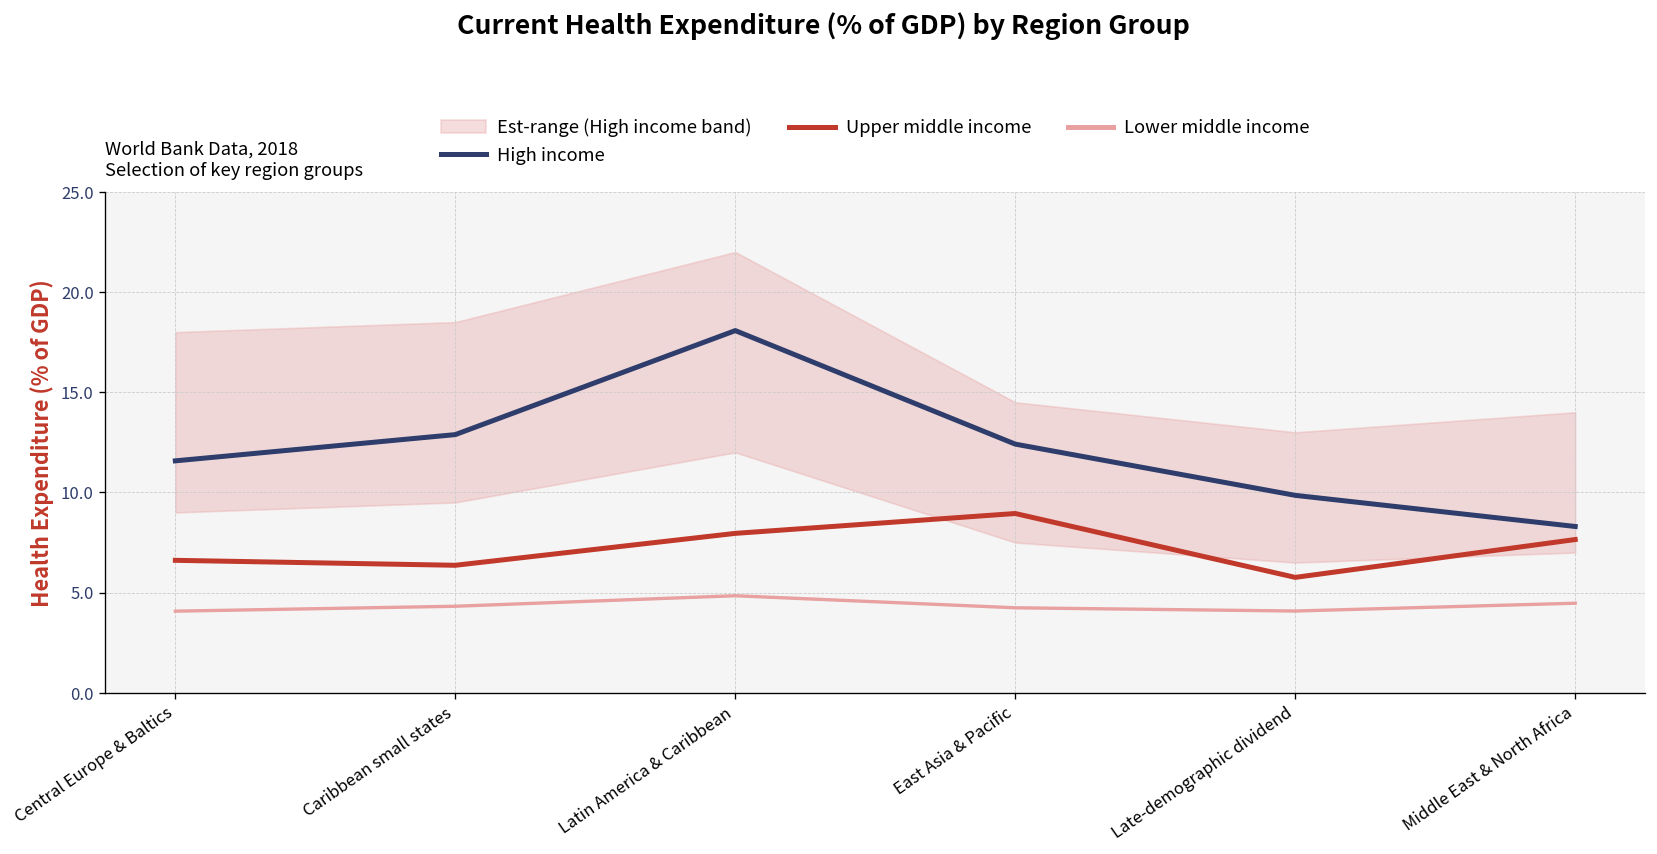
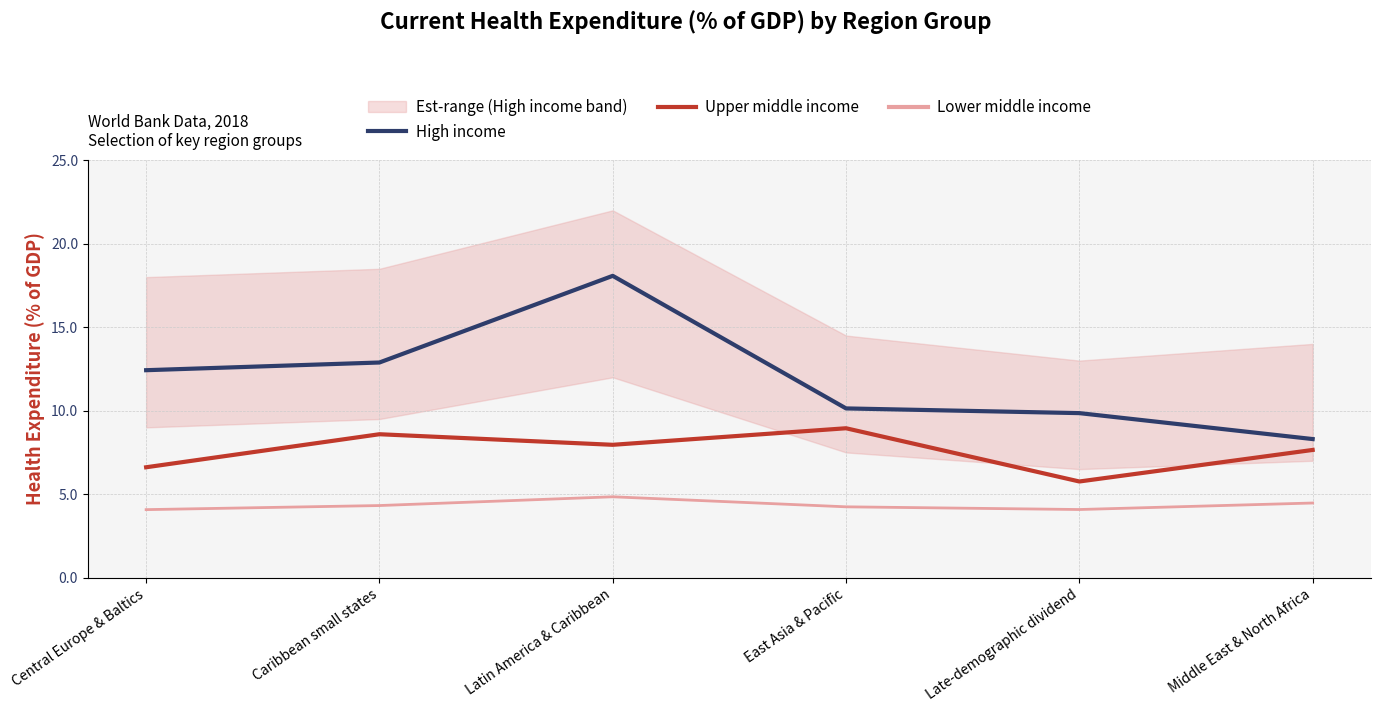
  {
    "High income": {
-     "Central Europe & Baltics": 11.6,
+     "Central Europe & Baltics": 12.4,
      "Caribbean small states": 12.9,
      "Latin America & Caribbean": 18.1,
-     "East Asia & Pacific": 12.4,
+     "East Asia & Pacific": 10.1,
      "Late-demographic dividend": 9.9,
      "Middle East & North Africa": 8.3
    },
    "Upper middle income": {
      "Central Europe & Baltics": 6.6,
-     "Caribbean small states": 6.4,
+     "Caribbean small states": 8.6,
      "Latin America & Caribbean": 8.0,
      "East Asia & Pacific": 8.9,
      "Late-demographic dividend": 5.8,
      "Middle East & North Africa": 7.6
    }
  }
